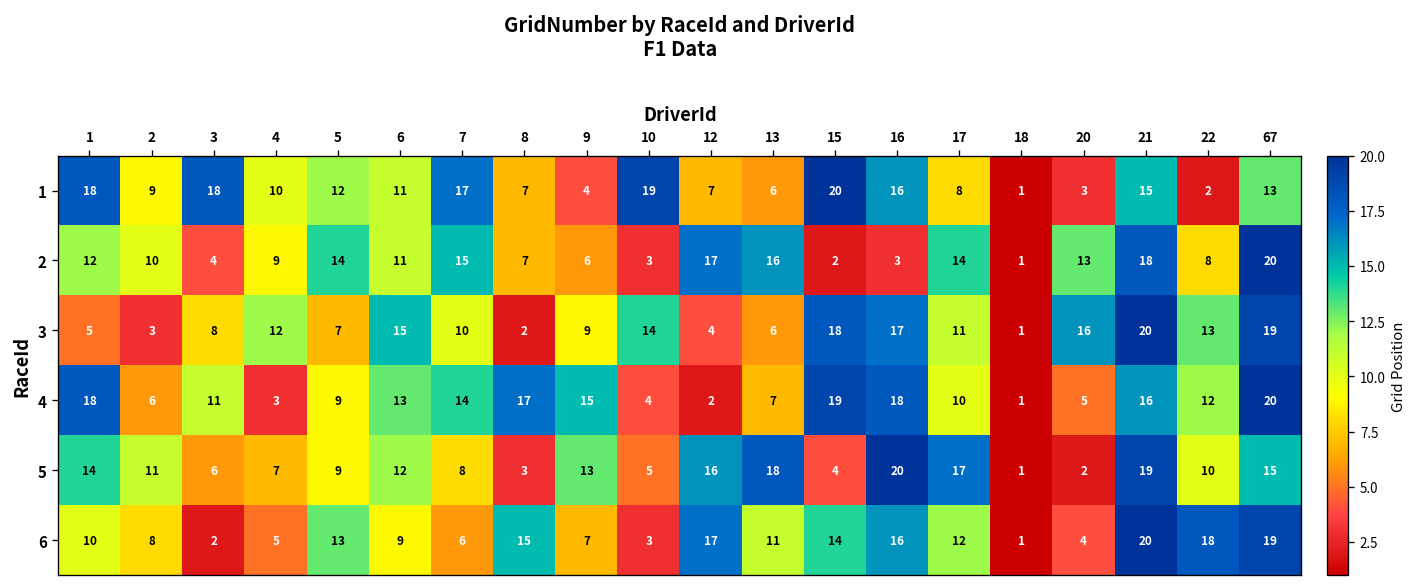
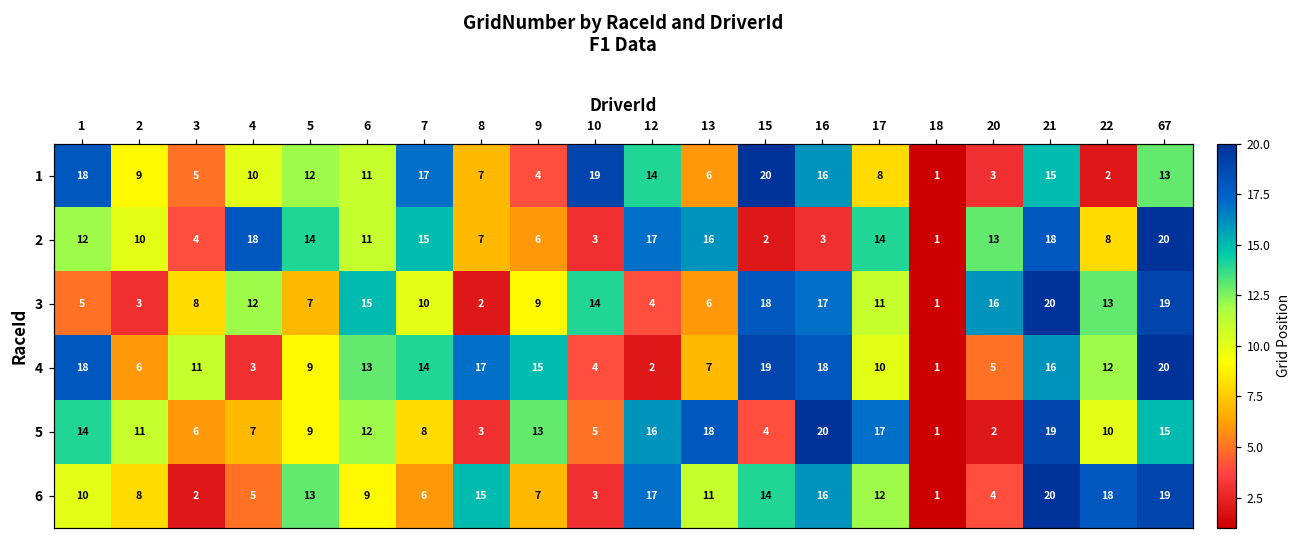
  {
    "1": {
      "1": 18,
      "2": 9,
-     "3": 18,
+     "3": 5,
      "4": 10,
      "5": 12,
      "6": 11,
      "7": 17,
      "8": 7,
      "9": 4,
      "10": 19,
-     "12": 7,
+     "12": 14,
      "13": 6,
      "15": 20,
      "16": 16,
      "17": 8,
      "18": 1,
      "20": 3,
      "21": 15,
      "22": 2,
      "67": 13
    },
    "2": {
      "1": 12,
      "2": 10,
      "3": 4,
-     "4": 9,
+     "4": 18,
      "5": 14,
      "6": 11,
      "7": 15,
      "8": 7,
      "9": 6,
      "10": 3,
      "12": 17,
      "13": 16,
      "15": 2,
      "16": 3,
      "17": 14,
      "18": 1,
      "20": 13,
      "21": 18,
      "22": 8,
      "67": 20
    },
    "3": {
      "1": 5,
      "2": 3,
      "3": 8,
      "4": 12,
      "5": 7,
      "6": 15,
      "7": 10,
      "8": 2,
      "9": 9,
      "10": 14,
      "12": 4,
      "13": 6,
      "15": 18,
      "16": 17,
      "17": 11,
      "18": 1,
      "20": 16,
      "21": 20,
      "22": 13,
      "67": 19
    },
    "4": {
      "1": 18,
      "2": 6,
      "3": 11,
      "4": 3,
      "5": 9,
      "6": 13,
      "7": 14,
      "8": 17,
      "9": 15,
      "10": 4,
      "12": 2,
      "13": 7,
      "15": 19,
      "16": 18,
      "17": 10,
      "18": 1,
      "20": 5,
      "21": 16,
      "22": 12,
      "67": 20
    },
    "5": {
      "1": 14,
      "2": 11,
      "3": 6,
      "4": 7,
      "5": 9,
      "6": 12,
      "7": 8,
      "8": 3,
      "9": 13,
      "10": 5,
      "12": 16,
      "13": 18,
      "15": 4,
      "16": 20,
      "17": 17,
      "18": 1,
      "20": 2,
      "21": 19,
      "22": 10,
      "67": 15
    },
    "6": {
      "1": 10,
      "2": 8,
      "3": 2,
      "4": 5,
      "5": 13,
      "6": 9,
      "7": 6,
      "8": 15,
      "9": 7,
      "10": 3,
      "12": 17,
      "13": 11,
      "15": 14,
      "16": 16,
      "17": 12,
      "18": 1,
      "20": 4,
      "21": 20,
      "22": 18,
      "67": 19
    }
  }
